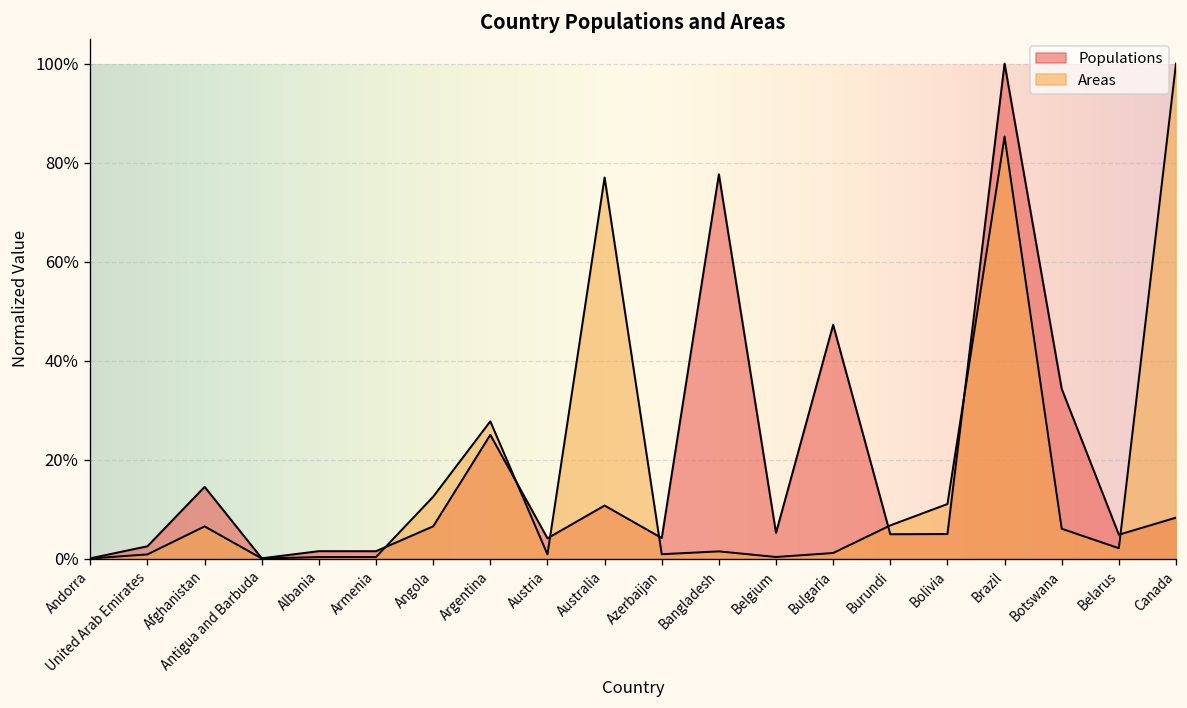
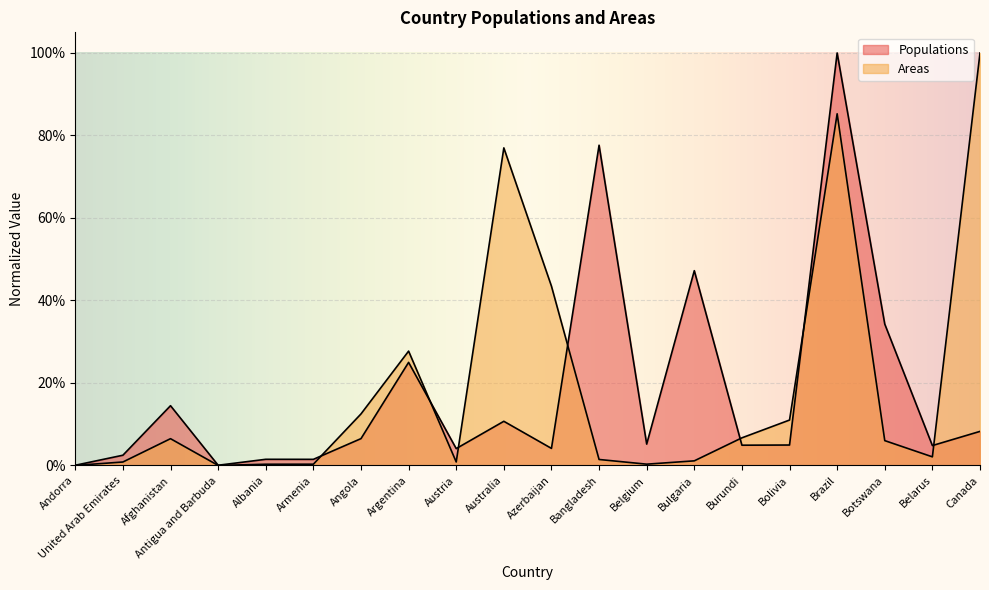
  {
    "Populations": {
      "United Arab Emirates": "2%",
      "Afghanistan": "14%",
      "Albania": "1%",
      "Armenia": "1%",
      "Angola": "6%",
      "Argentina": "25%",
      "Austria": "4%",
      "Australia": "11%",
      "Azerbaijan": "4%",
      "Bangladesh": "78%",
      "Belgium": "5%",
      "Bulgaria": "47%",
      "Burundi": "5%",
      "Bolivia": "5%",
      "Brazil": "100%",
      "Botswana": "34%",
      "Belarus": "5%",
      "Canada": "8%"
    },
    "Areas": {
      "United Arab Emirates": "1%",
      "Afghanistan": "6%",
      "Albania": "0%",
      "Armenia": "0%",
      "Angola": "12%",
      "Argentina": "28%",
      "Austria": "1%",
      "Australia": "77%",
-     "Azerbaijan": "1%",
+     "Azerbaijan": "43%",
      "Bangladesh": "1%",
      "Belgium": "0%",
      "Bulgaria": "1%",
      "Burundi": "7%",
      "Bolivia": "11%",
      "Brazil": "85%",
      "Botswana": "6%",
      "Belarus": "2%",
      "Canada": "100%"
    }
  }
